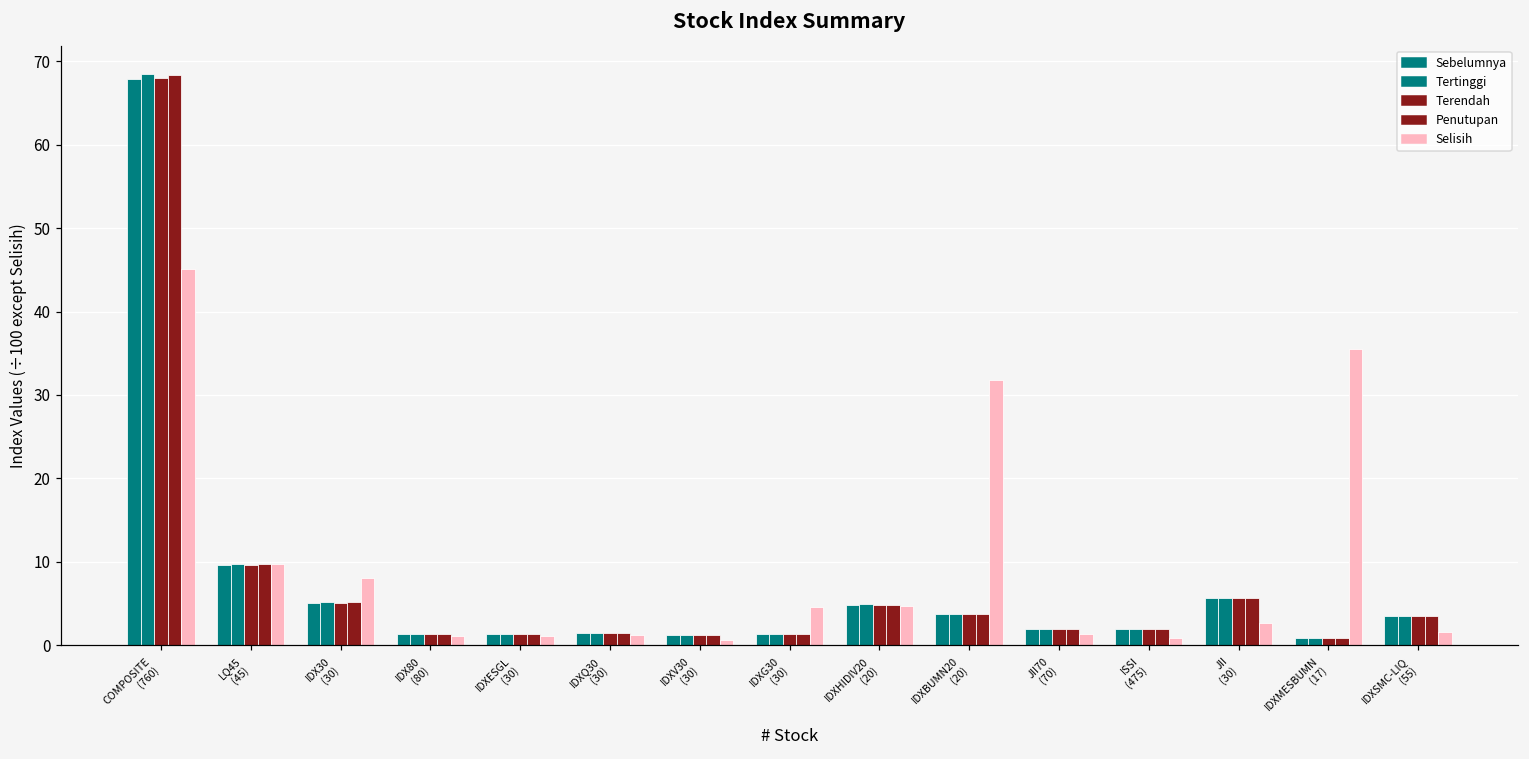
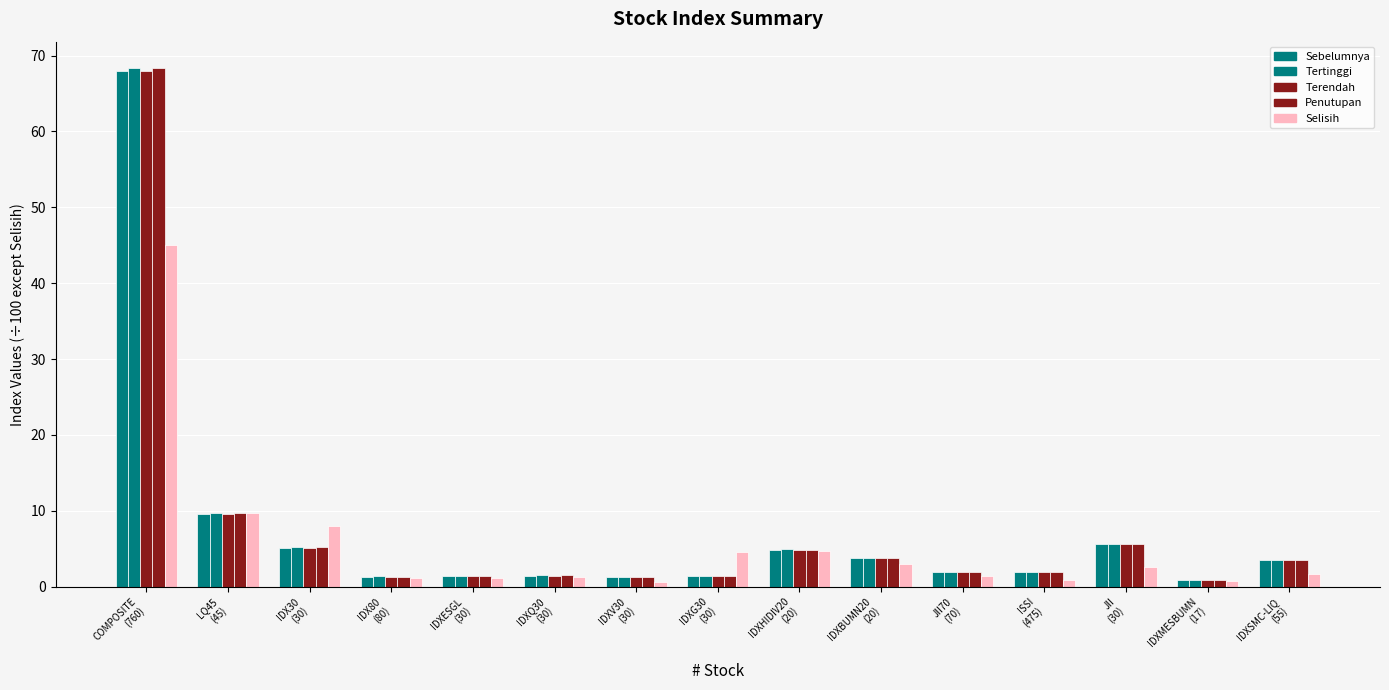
  {
    "Selisih": {
      "COMPOSITE (760)": 45,
      "LQ45 (45)": 10,
      "IDX30 (30)": 8,
      "IDX80 (80)": 1,
      "IDXESGL (30)": 1,
      "IDXQ30 (30)": 1,
      "IDXV30 (30)": 1,
      "IDXG30 (30)": 5,
      "IDXHIDIV20 (20)": 5,
-     "IDXBUMN20 (20)": 32,
+     "IDXBUMN20 (20)": 3,
      "JII70 (70)": 1,
      "ISSI (475)": 1,
      "JII (30)": 3,
-     "IDXMESBUMN (17)": 36,
+     "IDXMESBUMN (17)": 1,
      "IDXSMC-LIQ (55)": 2
    }
  }
